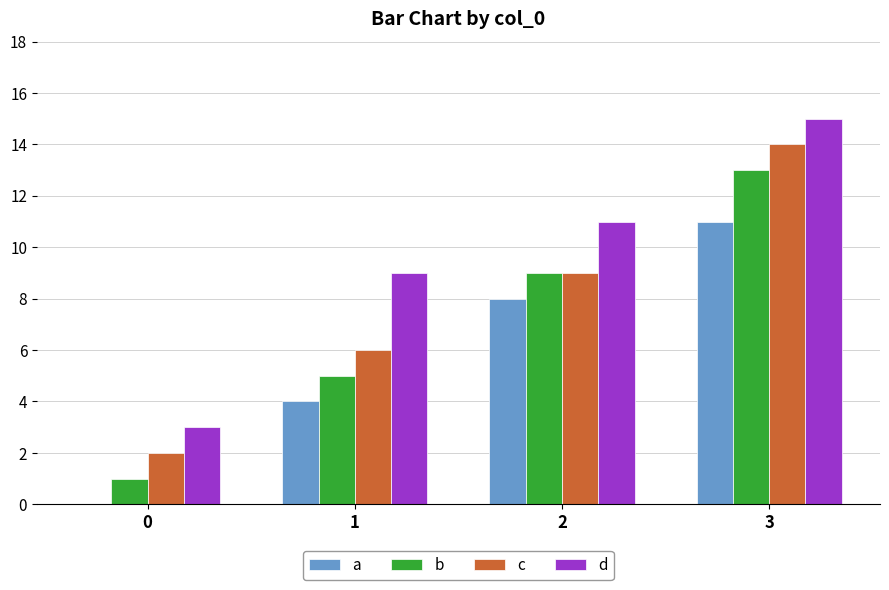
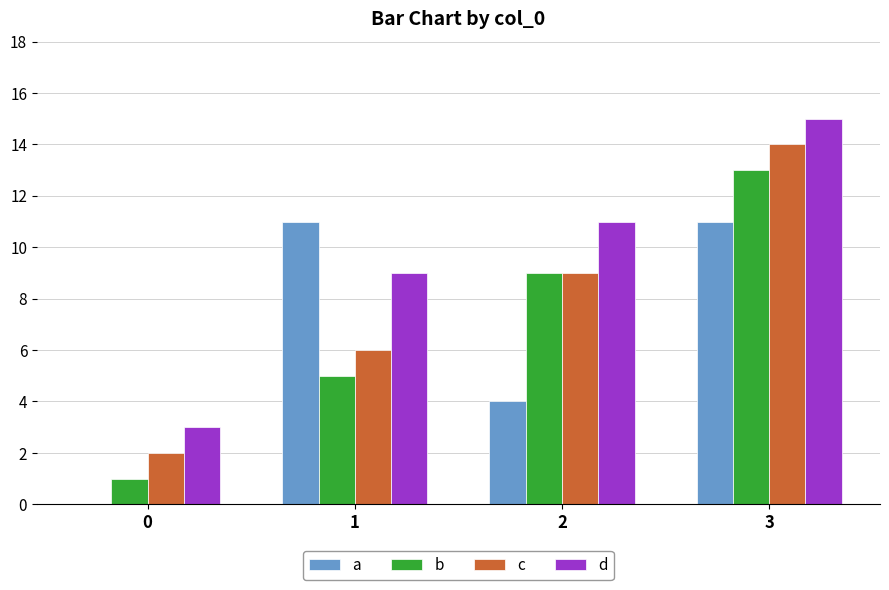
  {
    "a": {
      "0": 0,
-     "1": 4,
-     "2": 8,
+     "1": 11,
+     "2": 4,
      "3": 11
    },
    "b": {
      "0": 1,
      "1": 5,
      "2": 9,
      "3": 13
    },
    "c": {
      "0": 2,
      "1": 6,
      "2": 9,
      "3": 14
    },
    "d": {
      "0": 3,
      "1": 9,
      "2": 11,
      "3": 15
    }
  }
